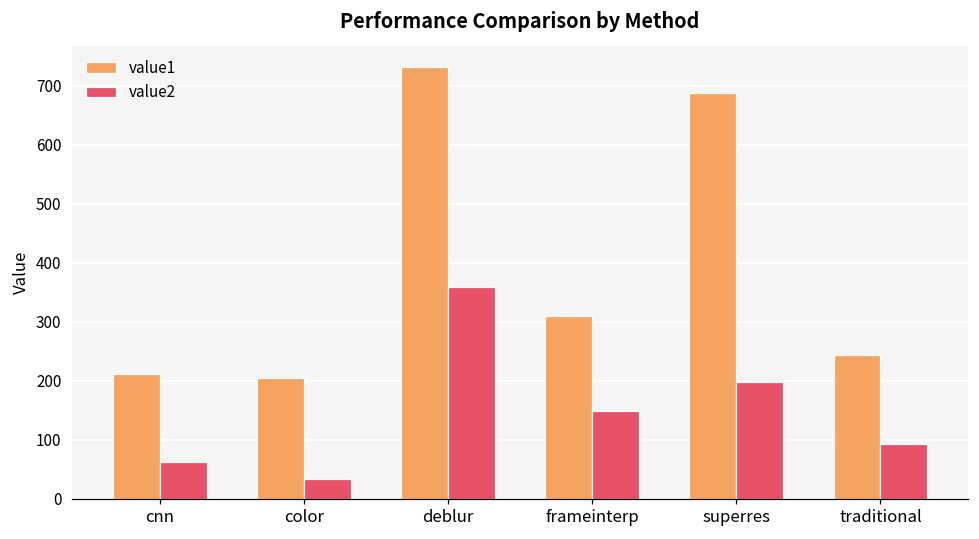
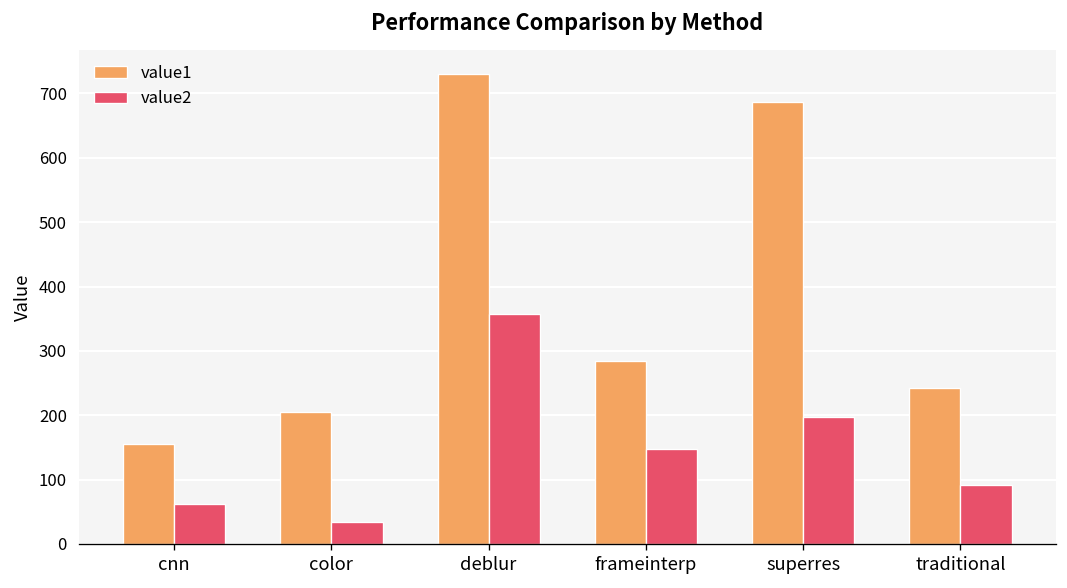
  {
    "value1": {
-     "cnn": 210,
+     "cnn": 160,
      "color": 210,
      "deblur": 730,
-     "frameinterp": 310,
+     "frameinterp": 290,
      "superres": 690,
      "traditional": 240
    },
    "value2": {
      "cnn": 60,
      "color": 30,
      "deblur": 360,
      "frameinterp": 150,
      "superres": 200,
      "traditional": 90
    }
  }
